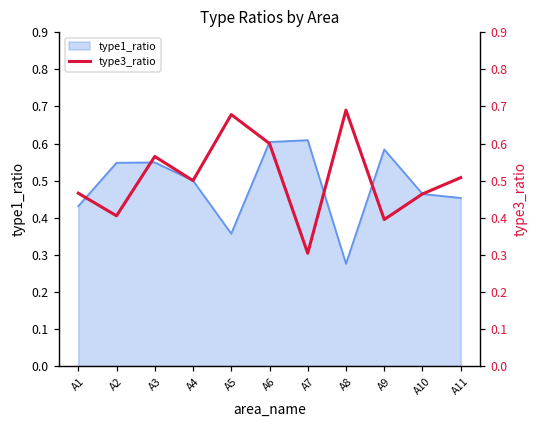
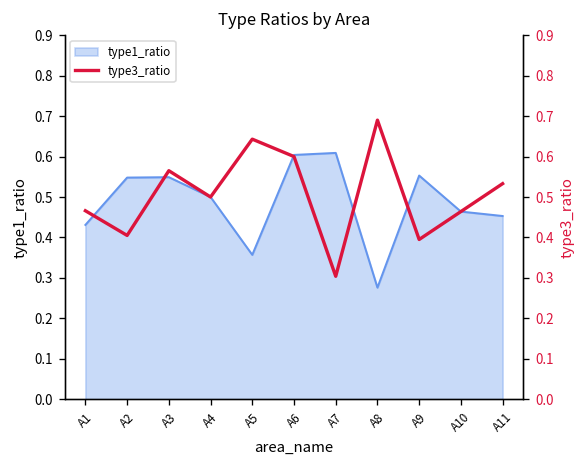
  {
    "type1_ratio": {
      "A1": 0.43,
      "A2": 0.55,
      "A3": 0.55,
      "A4": 0.50,
      "A5": 0.36,
      "A6": 0.60,
      "A7": 0.61,
      "A8": 0.28,
-     "A9": 0.58,
+     "A9": 0.55,
      "A10": 0.46,
      "A11": 0.45
    },
    "type3_ratio": {
      "A1": 0.47,
      "A2": 0.41,
      "A3": 0.57,
      "A4": 0.50,
-     "A5": 0.68,
+     "A5": 0.64,
      "A6": 0.60,
      "A7": 0.30,
      "A8": 0.69,
      "A9": 0.40,
      "A10": 0.46,
-     "A11": 0.51
+     "A11": 0.53
    }
  }
